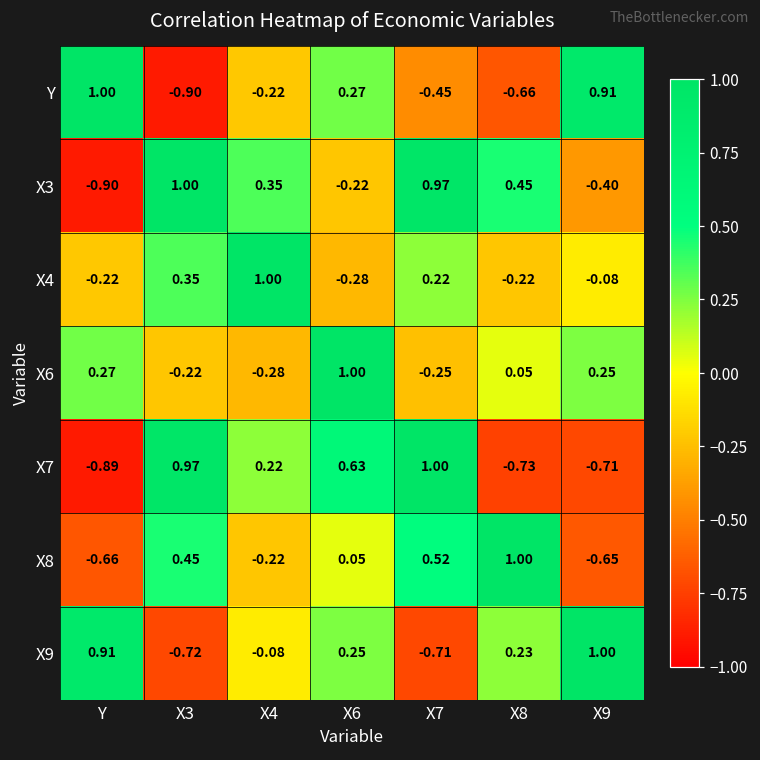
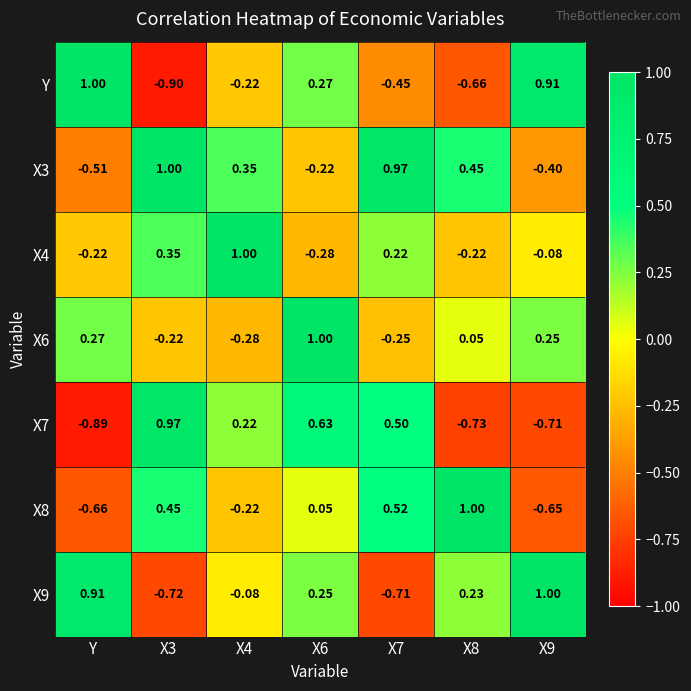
  {
    "Y": {
      "Y": 1.00,
      "X3": -0.90,
      "X4": -0.22,
      "X6": 0.27,
      "X7": -0.45,
      "X8": -0.66,
      "X9": 0.91
    },
    "X3": {
-     "Y": -0.90,
+     "Y": -0.51,
      "X3": 1.00,
      "X4": 0.35,
      "X6": -0.22,
      "X7": 0.97,
      "X8": 0.45,
      "X9": -0.40
    },
    "X4": {
      "Y": -0.22,
      "X3": 0.35,
      "X4": 1.00,
      "X6": -0.28,
      "X7": 0.22,
      "X8": -0.22,
      "X9": -0.08
    },
    "X6": {
      "Y": 0.27,
      "X3": -0.22,
      "X4": -0.28,
      "X6": 1.00,
      "X7": -0.25,
      "X8": 0.05,
      "X9": 0.25
    },
    "X7": {
      "Y": -0.89,
      "X3": 0.97,
      "X4": 0.22,
      "X6": 0.63,
-     "X7": 1.00,
+     "X7": 0.50,
      "X8": -0.73,
      "X9": -0.71
    },
    "X8": {
      "Y": -0.66,
      "X3": 0.45,
      "X4": -0.22,
      "X6": 0.05,
      "X7": 0.52,
      "X8": 1.00,
      "X9": -0.65
    },
    "X9": {
      "Y": 0.91,
      "X3": -0.72,
      "X4": -0.08,
      "X6": 0.25,
      "X7": -0.71,
      "X8": 0.23,
      "X9": 1.00
    }
  }
